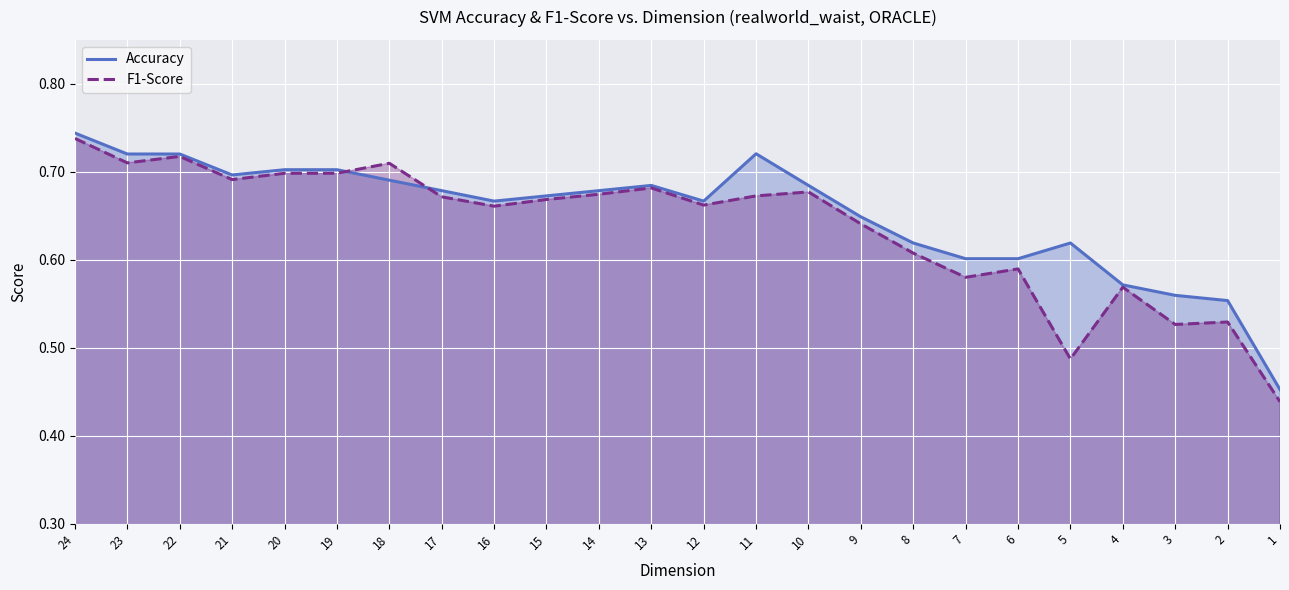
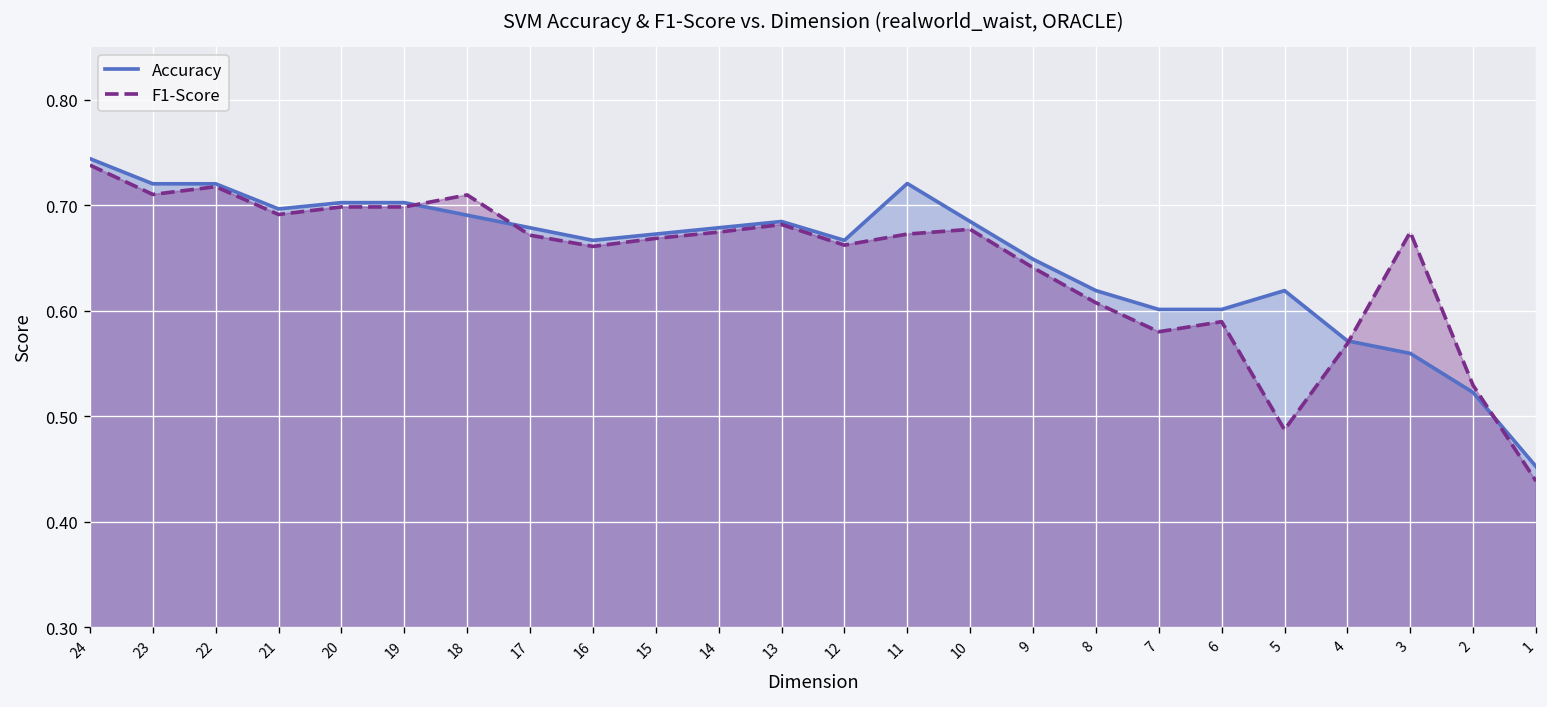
  {
    "Accuracy": {
      "24": 0.74,
      "23": 0.72,
      "21": 0.70,
      "20": 0.70,
      "19": 0.70,
      "18": 0.69,
      "17": 0.68,
      "16": 0.67,
      "15": 0.67,
      "14": 0.68,
      "12": 0.67,
      "11": 0.72,
      "10": 0.68,
      "9": 0.65,
      "8": 0.62,
      "7": 0.60,
      "6": 0.60,
      "5": 0.62,
      "3": 0.56,
-     "2": 0.55,
+     "2": 0.52,
      "1": 0.45
    },
    "F1-Score": {
      "24": 0.74,
      "23": 0.71,
      "21": 0.69,
      "20": 0.70,
      "19": 0.70,
      "18": 0.71,
      "17": 0.67,
      "16": 0.66,
      "15": 0.67,
      "14": 0.67,
      "12": 0.66,
      "11": 0.67,
      "10": 0.68,
      "9": 0.64,
      "8": 0.61,
      "7": 0.58,
      "6": 0.59,
      "5": 0.49,
-     "3": 0.53,
+     "3": 0.67,
      "2": 0.53,
      "1": 0.44
    }
  }
